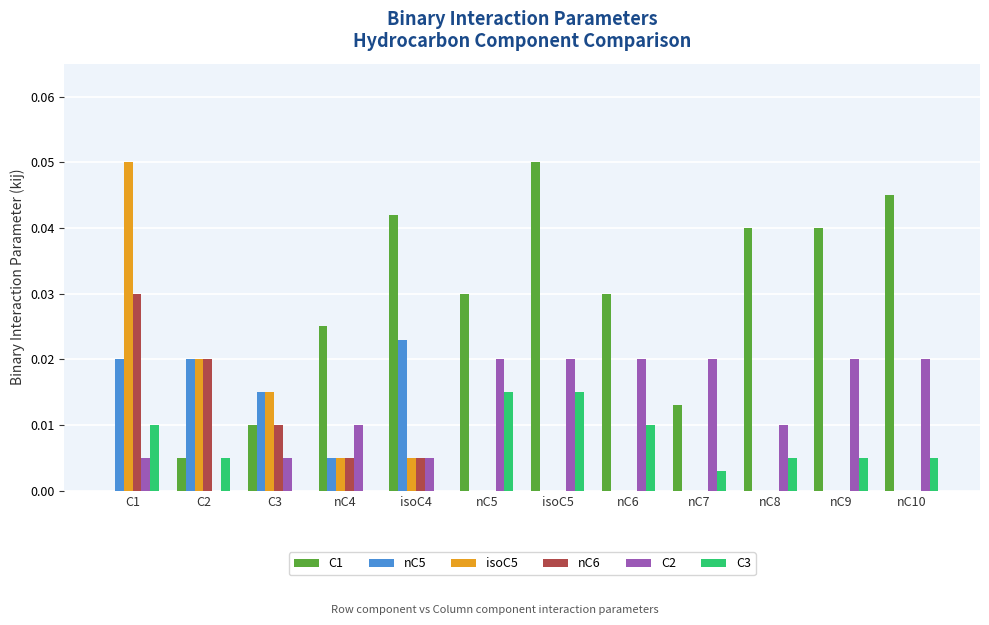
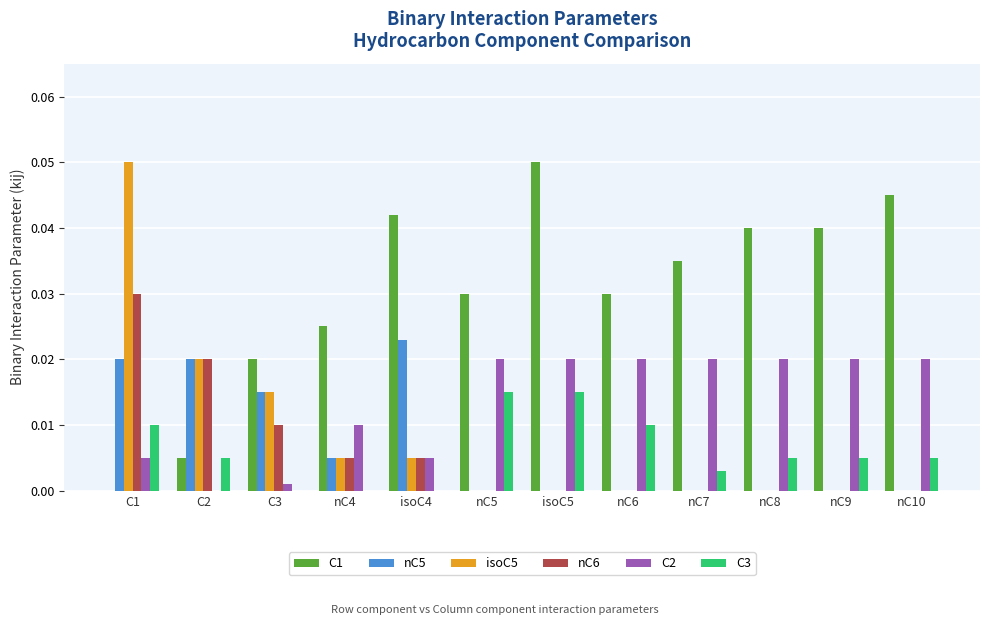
  {
    "C1": {
      "C1": 0.000,
      "C2": 0.005,
-     "C3": 0.01,
+     "C3": 0.02,
      "nC4": 0.025,
      "isoC4": 0.042,
      "nC5": 0.030,
      "isoC5": 0.050,
      "nC6": 0.030,
-     "nC7": 0.013,
+     "nC7": 0.035,
      "nC8": 0.040,
      "nC9": 0.040,
      "nC10": 0.045
    },
    "nC5": {
      "C1": 0.020,
      "C2": 0.020,
      "C3": 0.015,
      "nC4": 0.005,
      "isoC4": 0.023,
      "nC5": 0.000,
      "isoC5": 0.000,
      "nC6": 0.000,
      "nC7": 0.000,
      "nC8": 0.000,
      "nC9": 0.000,
      "nC10": 0.000
    },
    "isoC5": {
      "C1": 0.050,
      "C2": 0.020,
      "C3": 0.015,
      "nC4": 0.005,
      "isoC4": 0.005,
      "nC5": 0.000,
      "isoC5": 0.000,
      "nC6": 0.000,
      "nC7": 0.000,
      "nC8": 0.000,
      "nC9": 0.000,
      "nC10": 0.000
    },
    "nC6": {
      "C1": 0.030,
      "C2": 0.020,
      "C3": 0.010,
      "nC4": 0.005,
      "isoC4": 0.005,
      "nC5": 0.000,
      "isoC5": 0.000,
      "nC6": 0.000,
      "nC7": 0.000,
      "nC8": 0.000,
      "nC9": 0.000,
      "nC10": 0.000
    },
    "C2": {
      "C1": 0.005,
      "C2": 0.000,
-     "C3": 0.005,
+     "C3": 0.001,
      "nC4": 0.010,
      "isoC4": 0.005,
      "nC5": 0.020,
      "isoC5": 0.020,
      "nC6": 0.020,
      "nC7": 0.020,
-     "nC8": 0.01,
+     "nC8": 0.02,
      "nC9": 0.020,
      "nC10": 0.020
    },
    "C3": {
      "C1": 0.010,
      "C2": 0.005,
      "C3": 0.000,
      "nC4": 0.000,
      "isoC4": 0.000,
      "nC5": 0.015,
      "isoC5": 0.015,
      "nC6": 0.010,
      "nC7": 0.003,
      "nC8": 0.005,
      "nC9": 0.005,
      "nC10": 0.005
    }
  }
